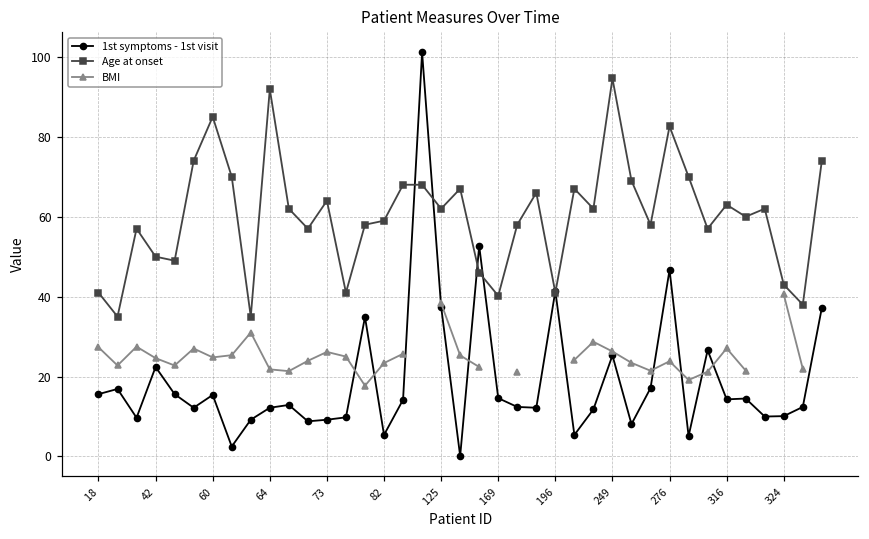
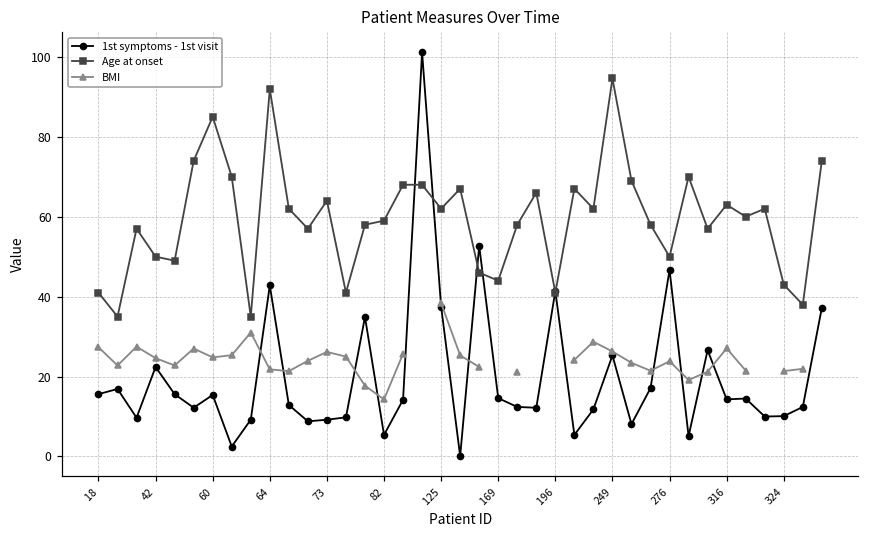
  {
    "1st symptoms - 1st visit": {
      "18": 16,
      "42": 22,
      "60": 15,
-     "64": 12,
+     "64": 43,
      "73": 9,
      "82": 5,
      "125": 38,
      "169": 15,
      "249": 25,
      "276": 47,
      "316": 14,
      "324": 10
    },
    "Age at onset": {
      "18": 41,
      "42": 50,
      "60": 85,
      "64": 92,
      "73": 64,
      "82": 59,
      "125": 62,
-     "169": 40,
+     "169": 44,
      "249": 95,
-     "276": 83,
+     "276": 50,
      "316": 63,
      "324": 43
    },
    "BMI": {
      "18": 27,
      "42": 25,
      "60": 25,
      "64": 22,
      "73": 26,
-     "82": 23,
+     "82": 14,
      "125": 38,
      "249": 26,
      "276": 24,
      "316": 27,
-     "324": 41
+     "324": 21
    }
  }
